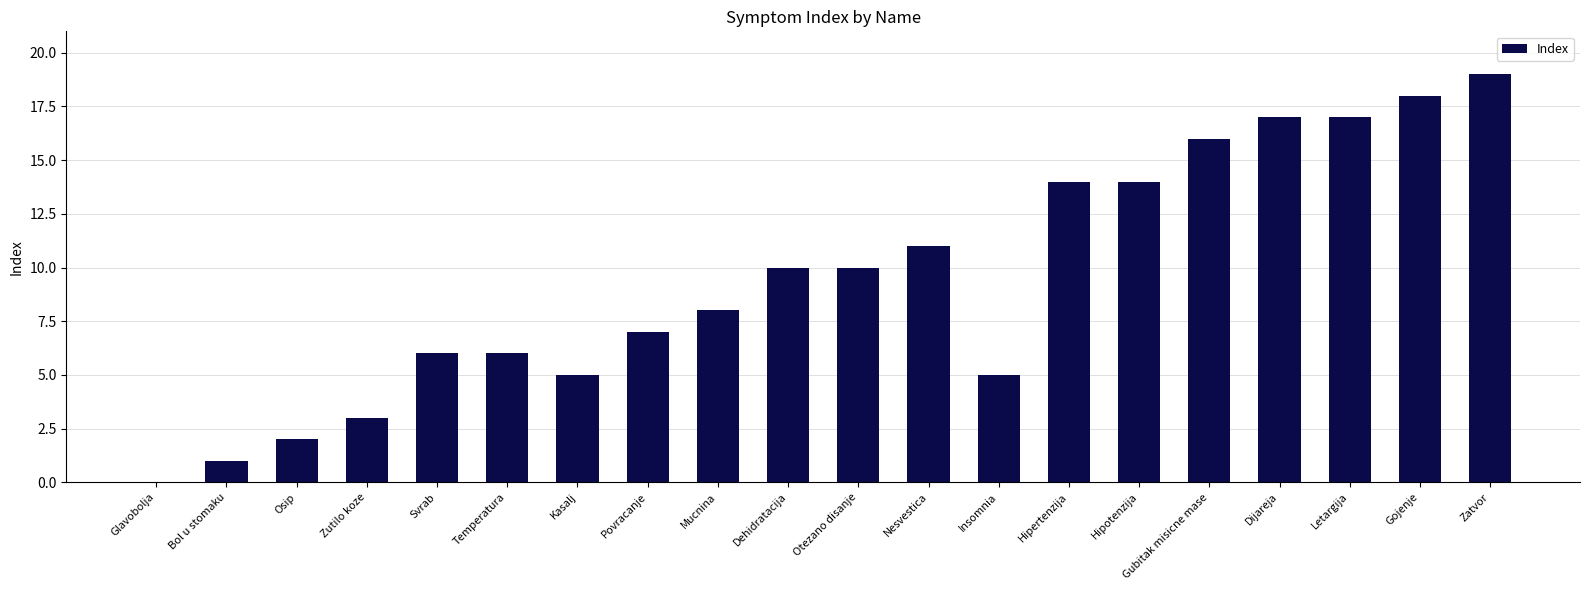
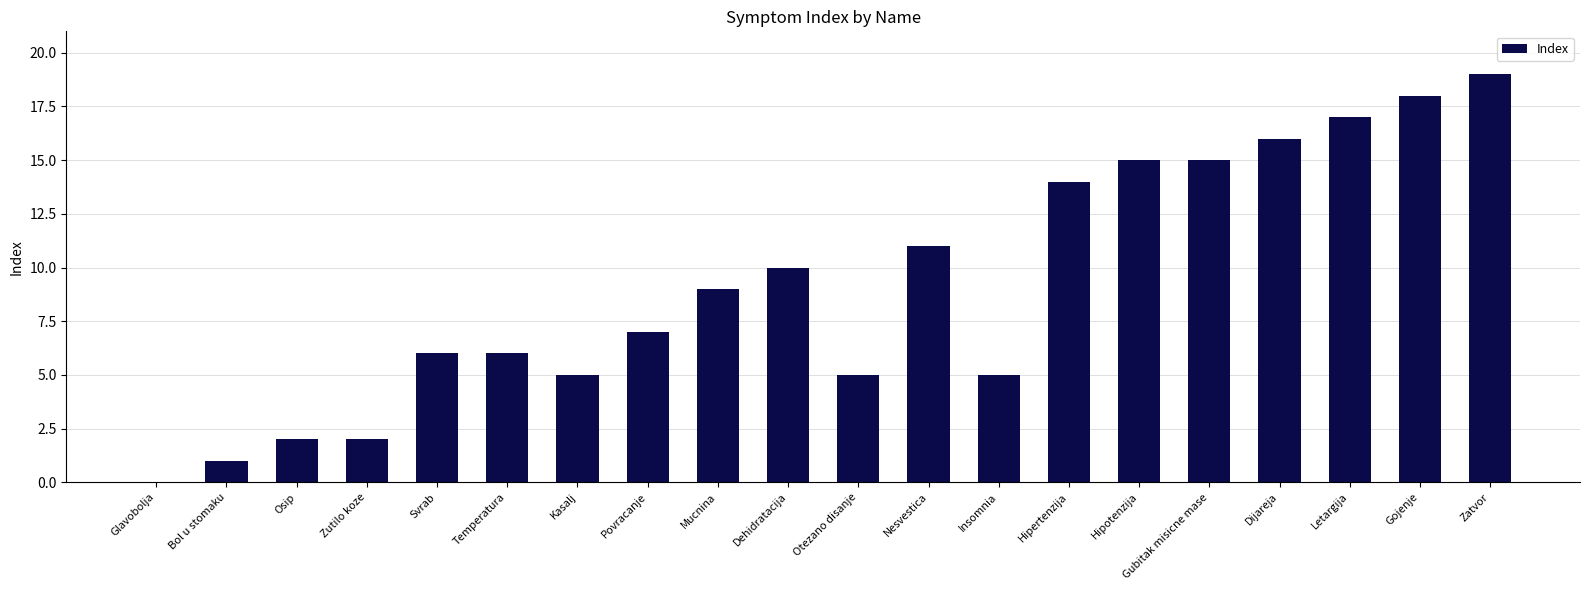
  {
    "Glavobolja": 0,
    "Bol u stomaku": 1,
    "Osip": 2,
-   "Zutilo koze": 3,
+   "Zutilo koze": 2,
    "Svrab": 6,
    "Temperatura": 6,
    "Kasalj": 5,
    "Povracanje": 7,
-   "Mucnina": 8,
+   "Mucnina": 9,
    "Dehidratacija": 10,
-   "Otezano disanje": 10,
+   "Otezano disanje": 5,
    "Nesvestica": 11,
    "Insomnia": 5,
    "Hipertenzija": 14,
-   "Hipotenzija": 14,
-   "Gubitak misicne mase": 16,
-   "Dijareja": 17,
+   "Hipotenzija": 15,
+   "Gubitak misicne mase": 15,
+   "Dijareja": 16,
    "Letargija": 17,
    "Gojenje": 18,
    "Zatvor": 19
  }
